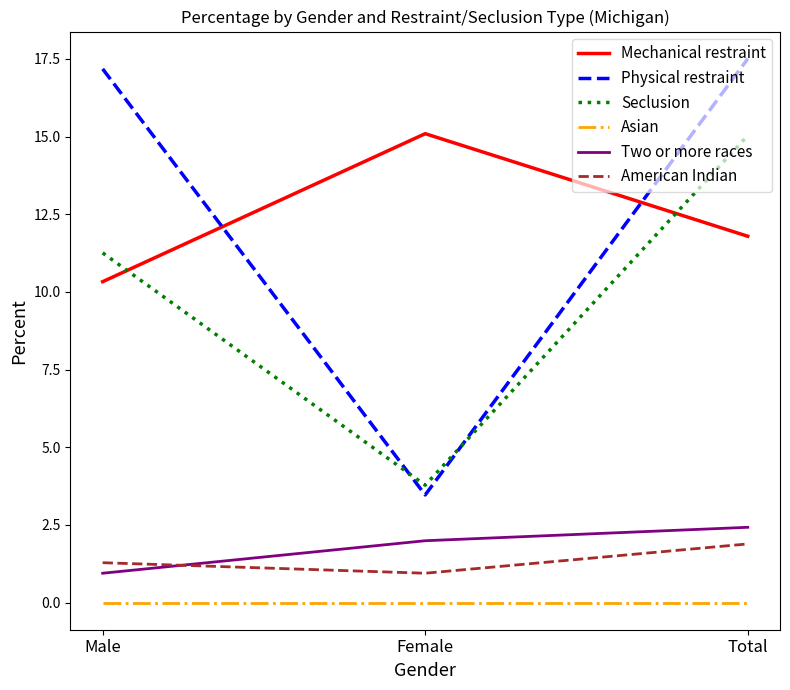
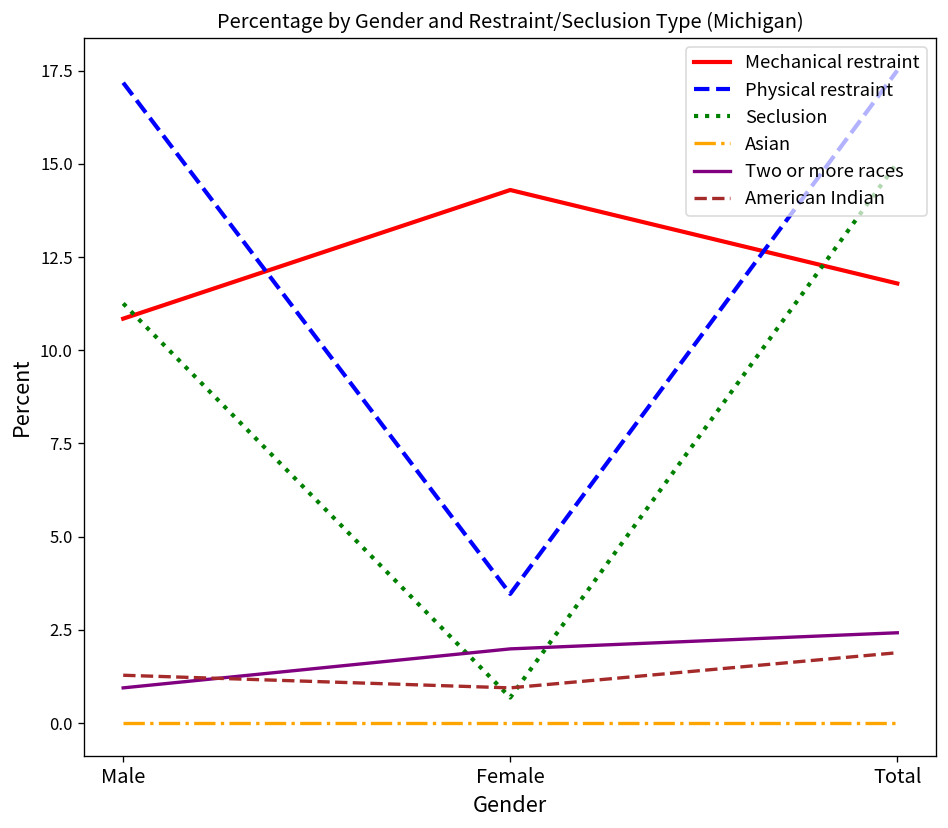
  {
    "Mechanical restraint": {
-     "Male": 10.3,
-     "Female": 15.1,
+     "Male": 10.8,
+     "Female": 14.3,
      "Total": 11.8
    },
    "Physical restraint": {
      "Male": 17.2,
      "Female": 3.5
    },
    "Seclusion": {
      "Male": 11.3,
-     "Female": 3.8
+     "Female": 0.7
    },
    "Asian": {
      "Male": 0.0,
      "Female": 0.0,
      "Total": 0.0
    },
    "Two or more races": {
      "Male": 0.9,
      "Female": 2.0,
      "Total": 2.4
    },
    "American Indian": {
      "Male": 1.3,
      "Female": 0.9,
      "Total": 1.9
    }
  }
